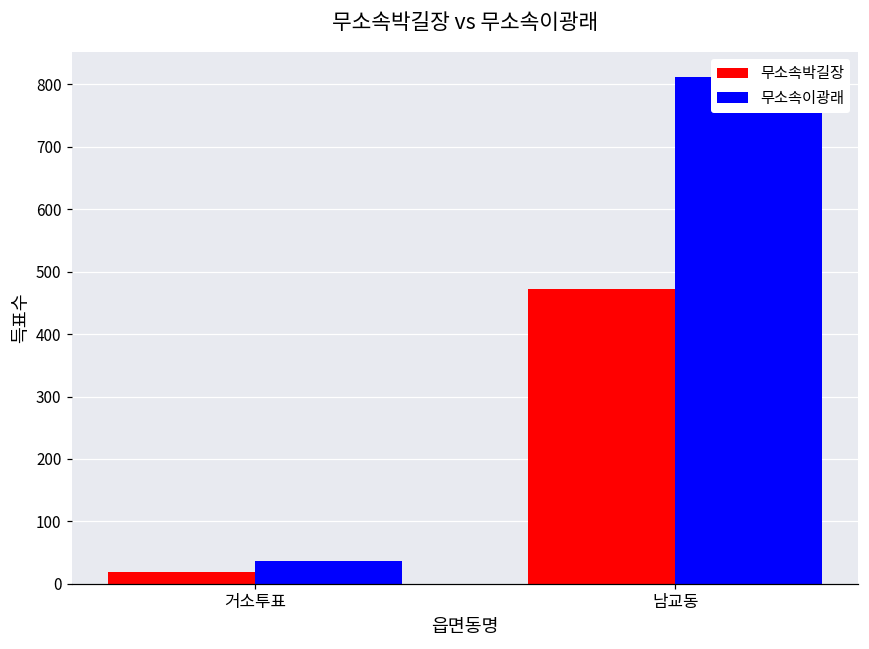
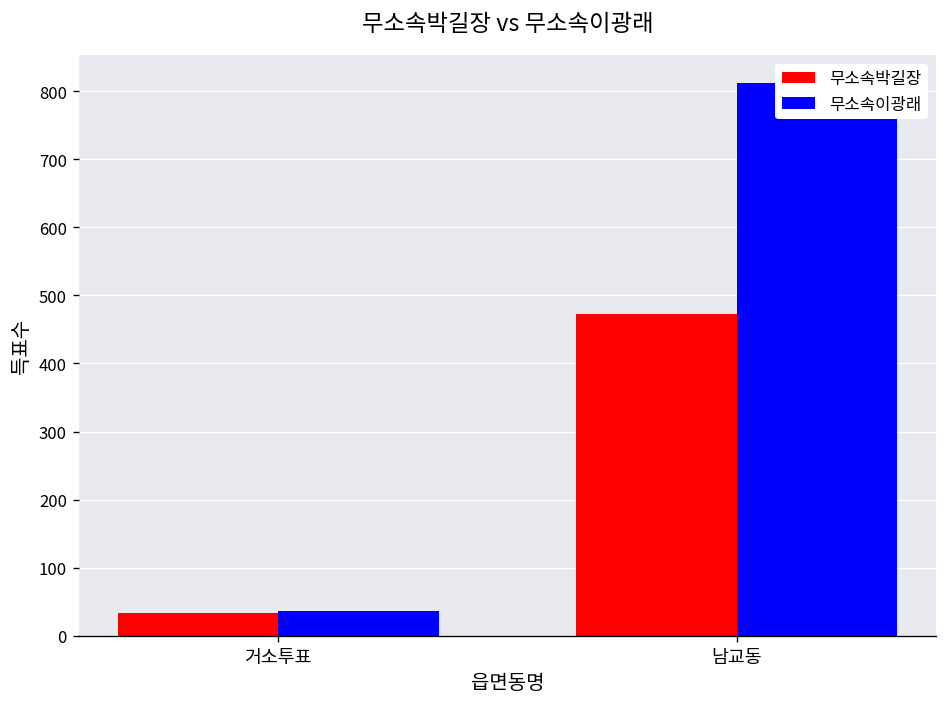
  {
    "무소속박길장": {
-     "거소투표": 20,
+     "거소투표": 30,
      "남교동": 470
    },
    "무소속이광래": {
      "거소투표": 40
    }
  }
